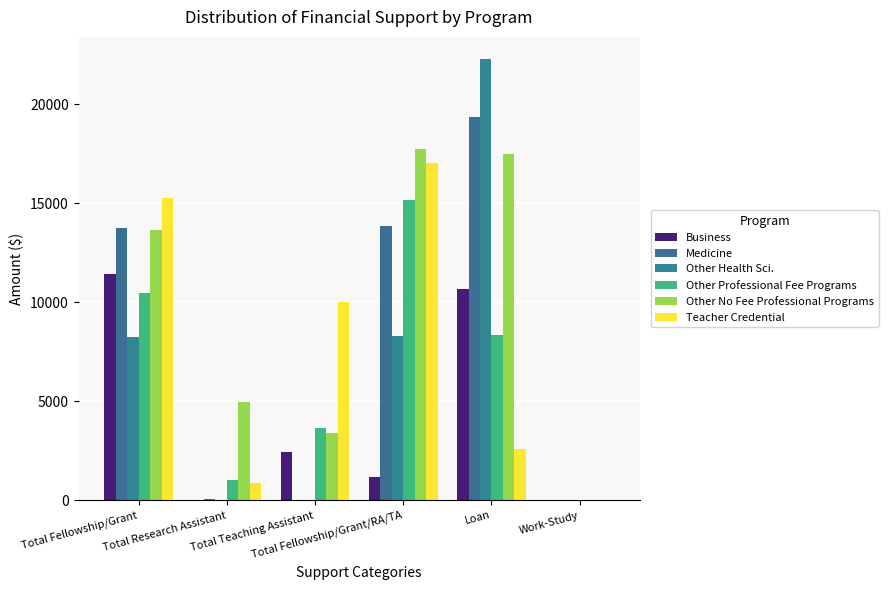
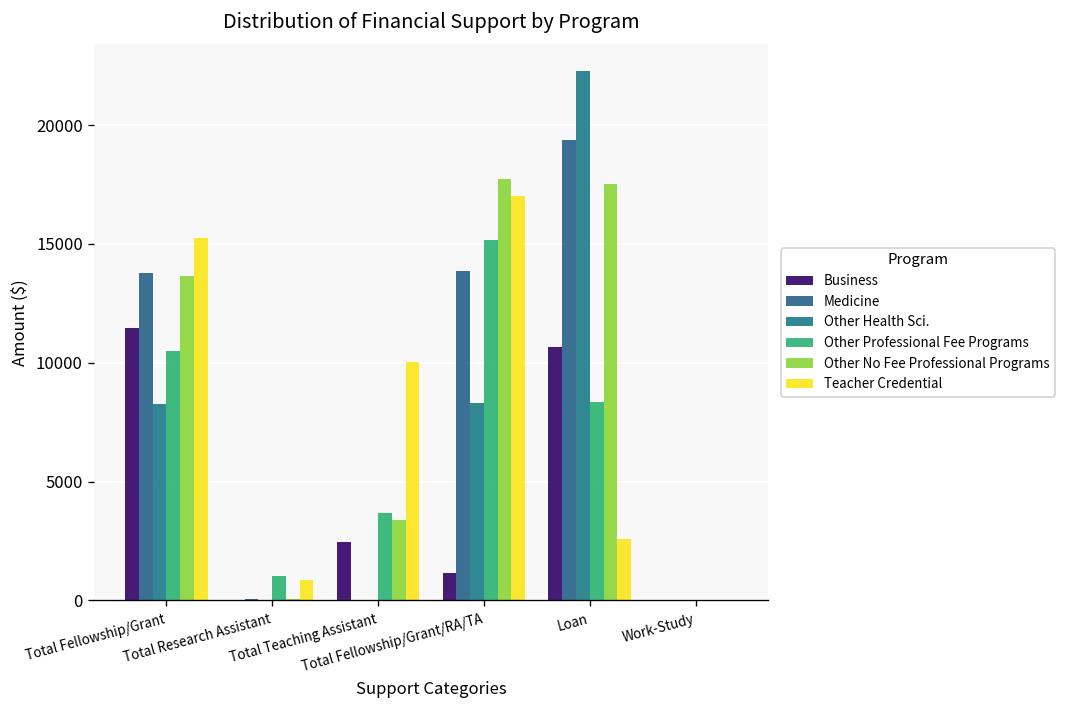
  {
    "Business": {
      "Total Fellowship/Grant": 11400,
      "Total Research Assistant": 0,
      "Total Teaching Assistant": 2400,
      "Total Fellowship/Grant/RA/TA": 1200,
      "Loan": 10700,
      "Work-Study": 0
    },
    "Other No Fee Professional Programs": {
      "Total Fellowship/Grant": 13700,
-     "Total Research Assistant": 5000,
+     "Total Research Assistant": 100,
      "Total Teaching Assistant": 3400,
      "Total Fellowship/Grant/RA/TA": 17700,
      "Loan": 17500,
      "Work-Study": 0
    },
    "Teacher Credential": {
      "Total Fellowship/Grant": 15200,
      "Total Research Assistant": 900,
      "Total Teaching Assistant": 10000,
      "Total Fellowship/Grant/RA/TA": 17000,
      "Loan": 2600,
      "Work-Study": 0
    }
  }
